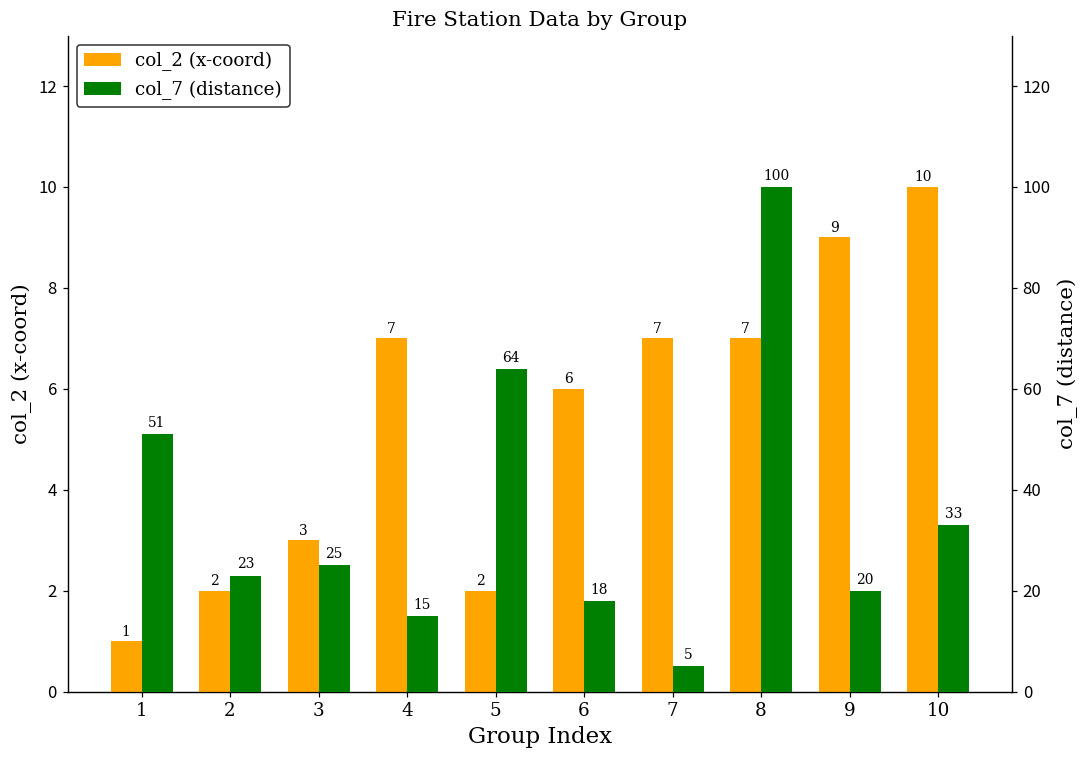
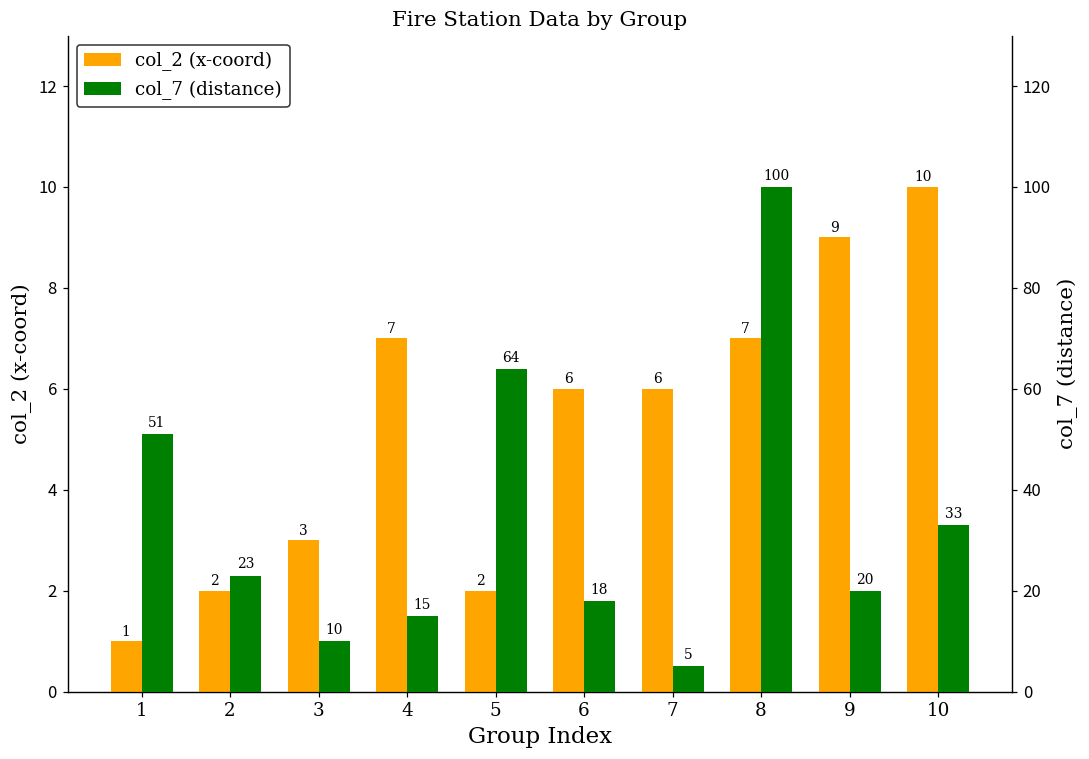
  {
    "col_2 (x-coord)": {
      "1": 1,
      "2": 2,
      "3": 3,
      "4": 7,
      "5": 2,
      "6": 6,
-     "7": 7,
+     "7": 6,
      "8": 7,
      "9": 9,
      "10": 10
    },
    "col_7 (distance)": {
      "1": 51,
      "2": 23,
-     "3": 25,
+     "3": 10,
      "4": 15,
      "5": 64,
      "6": 18,
      "7": 5,
      "8": 100,
      "9": 20,
      "10": 33
    }
  }
